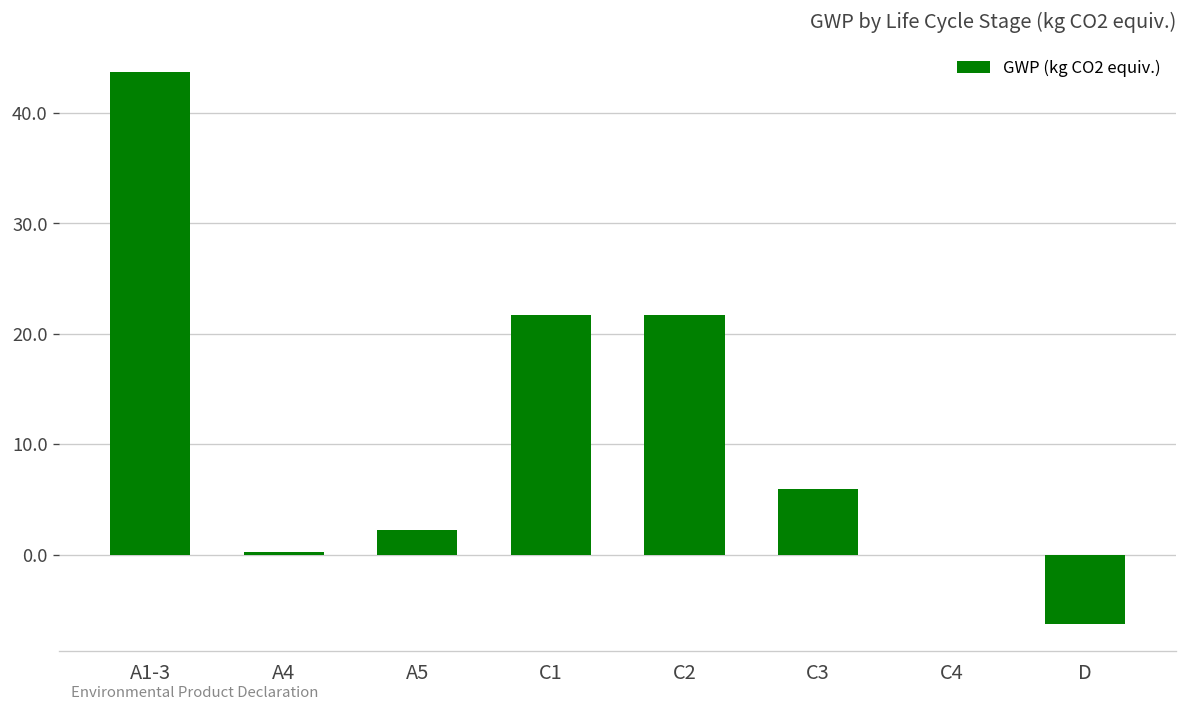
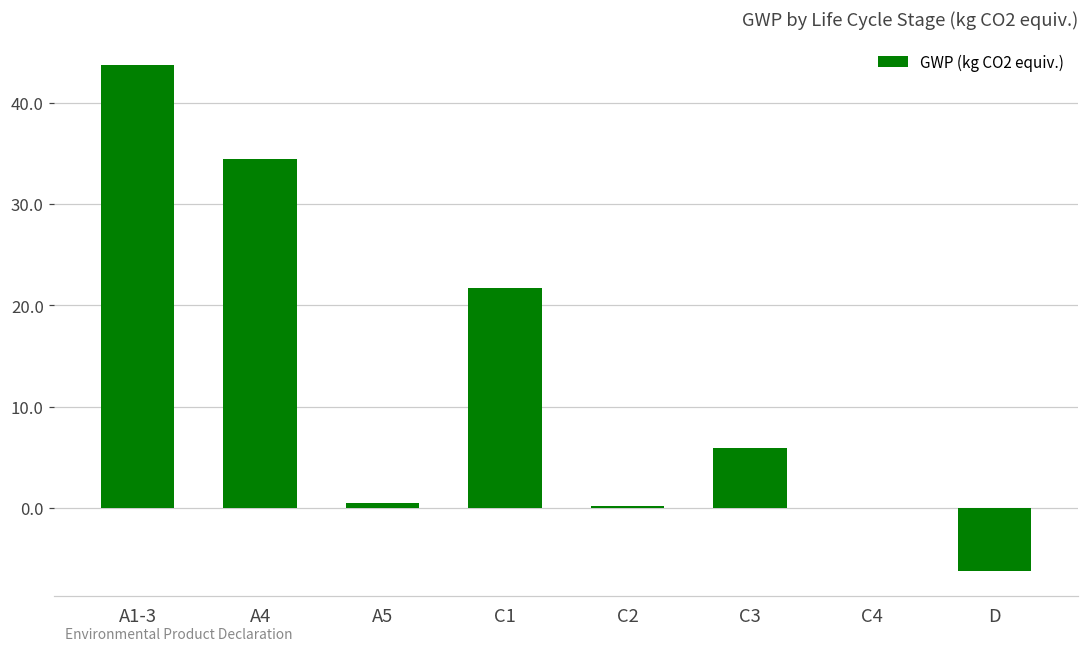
  {
    "A1-3": 44,
-   "A4": 0,
-   "A5": 2,
+   "A4": 34,
+   "A5": 0,
    "C1": 22,
-   "C2": 22,
+   "C2": 0,
    "C3": 6,
    "C4": 0,
    "D": -6
  }
